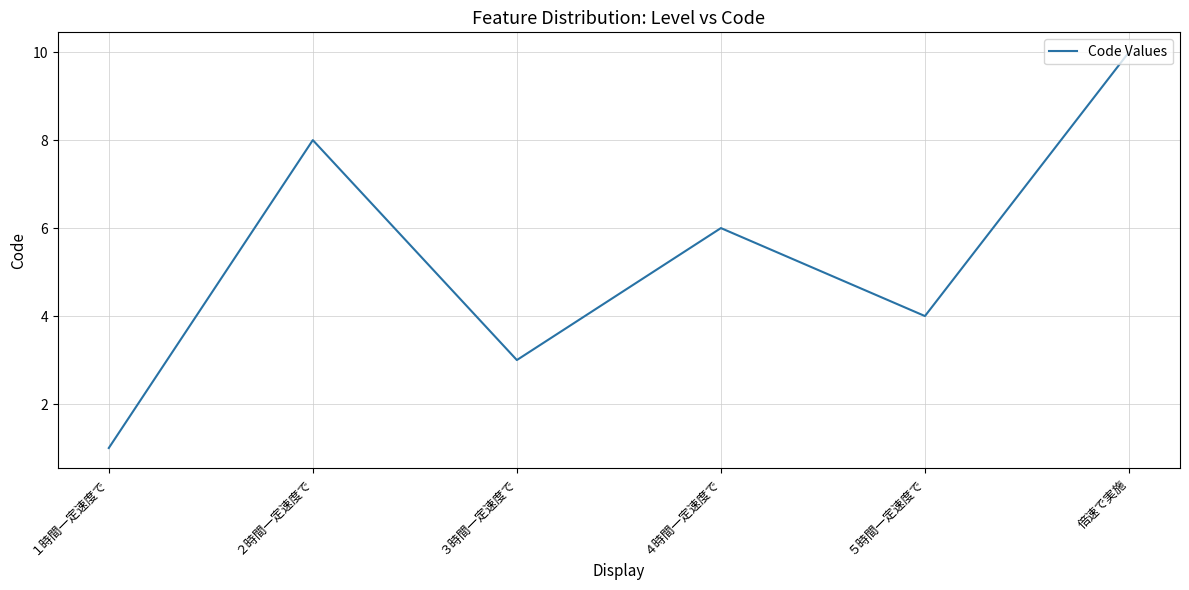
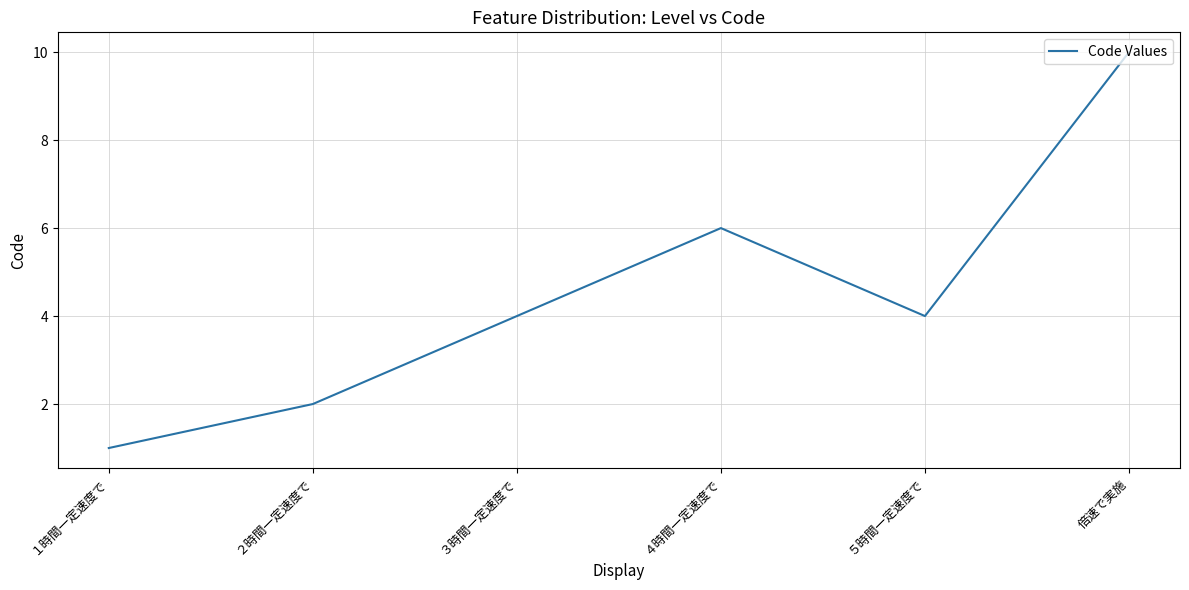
  {
    "１時間一定速度で": 1,
-   "２時間一定速度で": 8,
-   "３時間一定速度で": 3,
+   "２時間一定速度で": 2,
+   "３時間一定速度で": 4,
    "４時間一定速度で": 6,
    "５時間一定速度で": 4
  }
